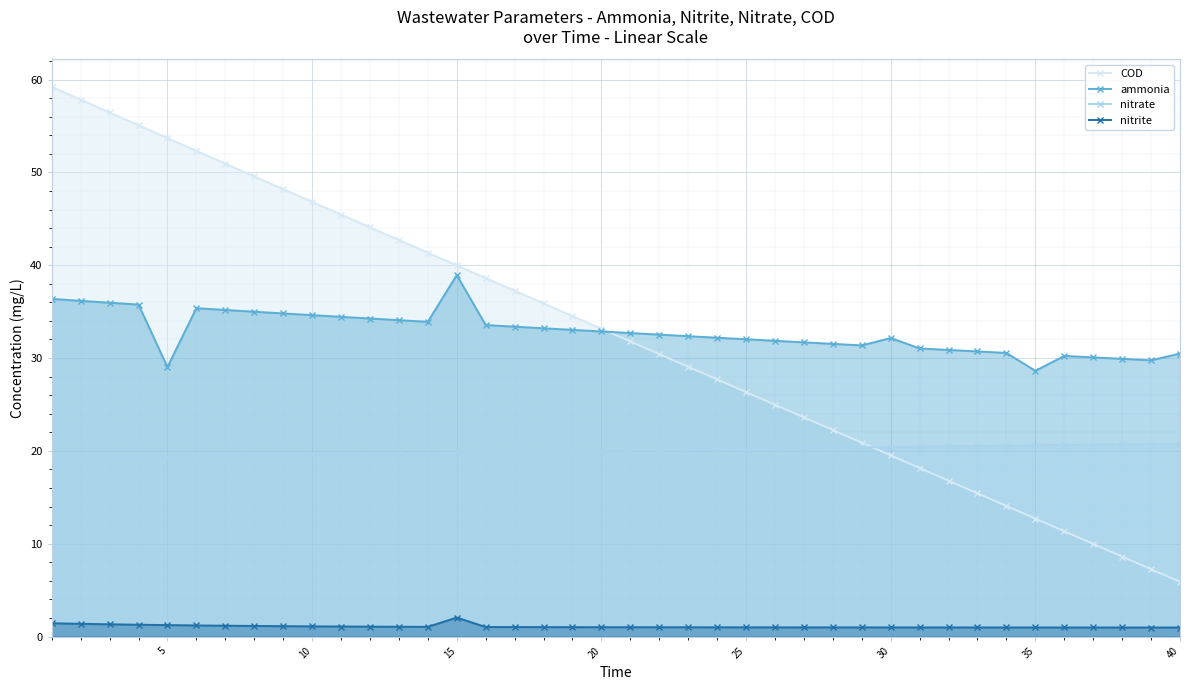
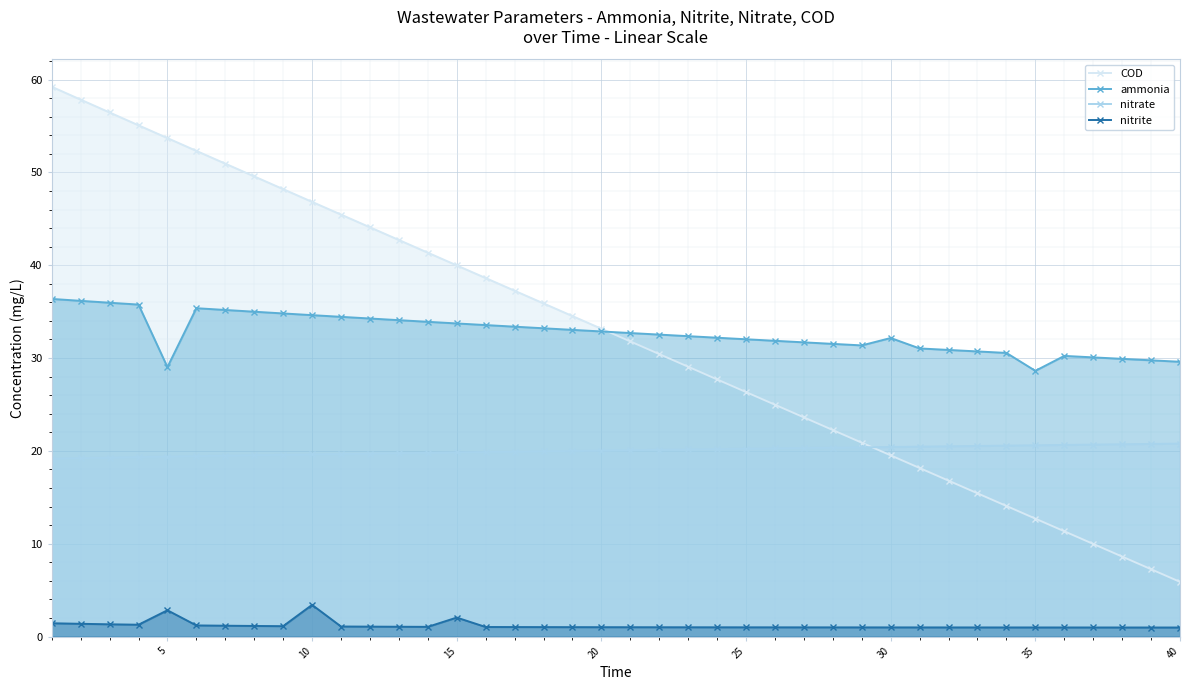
  {
    "ammonia": {
      "5": 29,
      "10": 35,
-     "15": 39,
+     "15": 34,
      "20": 33,
      "25": 32,
      "30": 32,
      "35": 29,
-     "40": 30.5
+     "40": 29.6
    },
    "nitrite": {
-     "5": 1,
-     "10": 1,
+     "5": 3,
+     "10": 3,
      "15": 2,
      "20": 1,
      "25": 1,
      "30": 1,
      "35": 1,
      "40": 1
    }
  }
